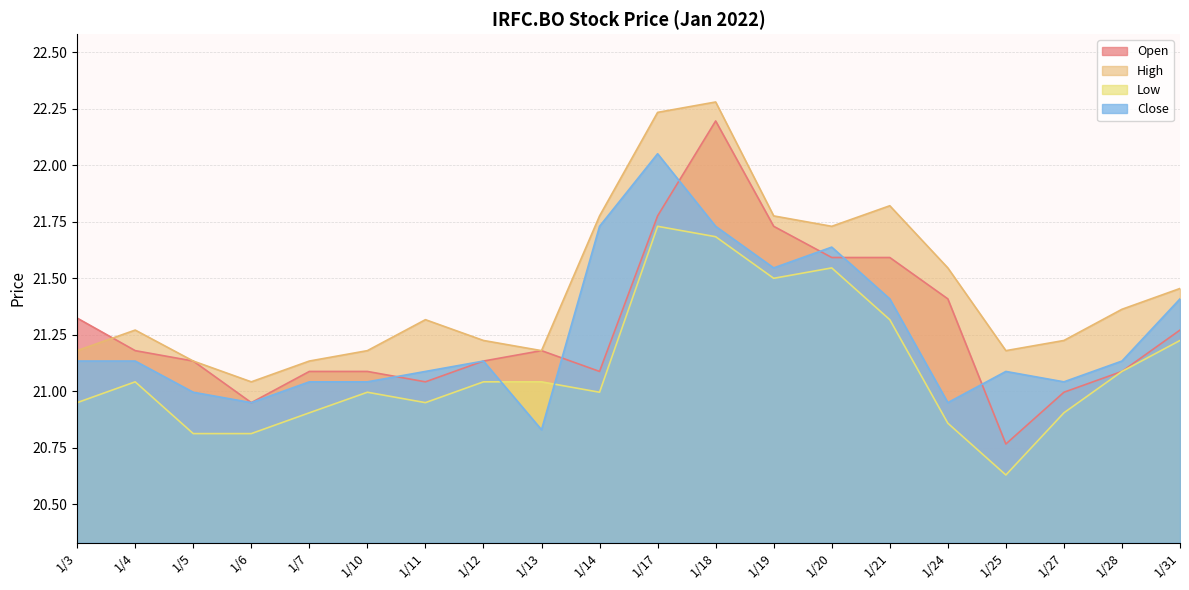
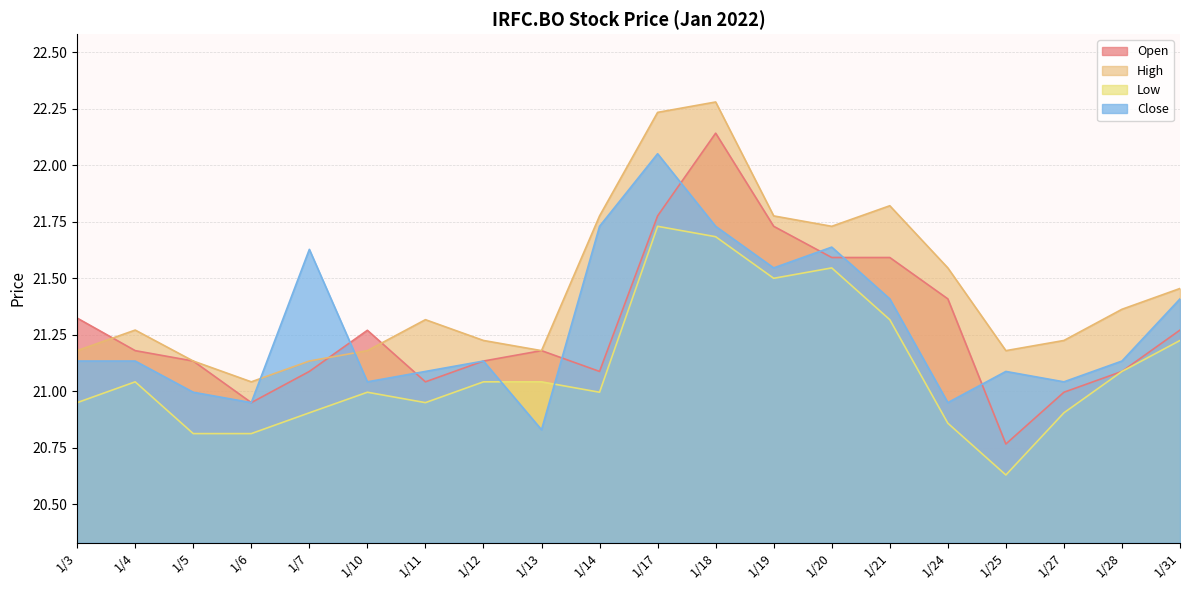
  {
    "Open": {
      "1/3": 21.32,
      "1/4": 21.18,
      "1/7": 21.09,
-     "1/10": 21.09,
+     "1/10": 21.27,
      "1/11": 21.04,
      "1/14": 21.09,
      "1/17": 21.78,
-     "1/18": 22.20,
+     "1/18": 22.14,
      "1/19": 21.73,
      "1/20": 21.59,
      "1/21": 21.59,
      "1/24": 21.41,
      "1/25": 20.77,
      "1/27": 21.00,
      "1/31": 21.27
    },
    "Close": {
      "1/3": 21.13,
      "1/4": 21.13,
      "1/5": 21.00,
-     "1/7": 21.04,
+     "1/7": 21.63,
      "1/10": 21.04,
      "1/11": 21.09,
      "1/13": 20.83,
      "1/14": 21.73,
      "1/17": 22.05,
      "1/18": 21.73,
      "1/19": 21.55,
      "1/20": 21.64,
      "1/21": 21.41,
      "1/24": 20.95,
      "1/25": 21.09,
      "1/27": 21.04,
      "1/28": 21.13,
      "1/31": 21.41
    }
  }
